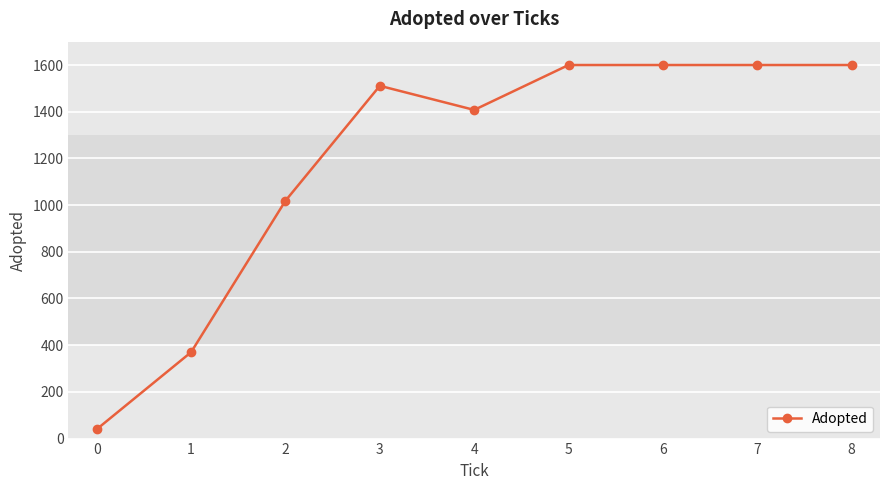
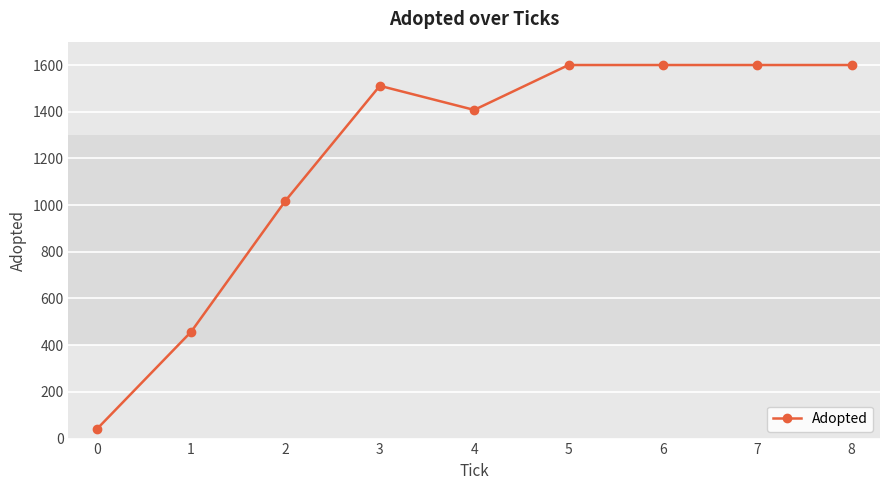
  {
    "0": 40,
-   "1": 370,
+   "1": 460,
    "2": 1020,
    "3": 1510,
    "4": 1410,
    "5": 1600,
    "6": 1600,
    "7": 1600,
    "8": 1600
  }
